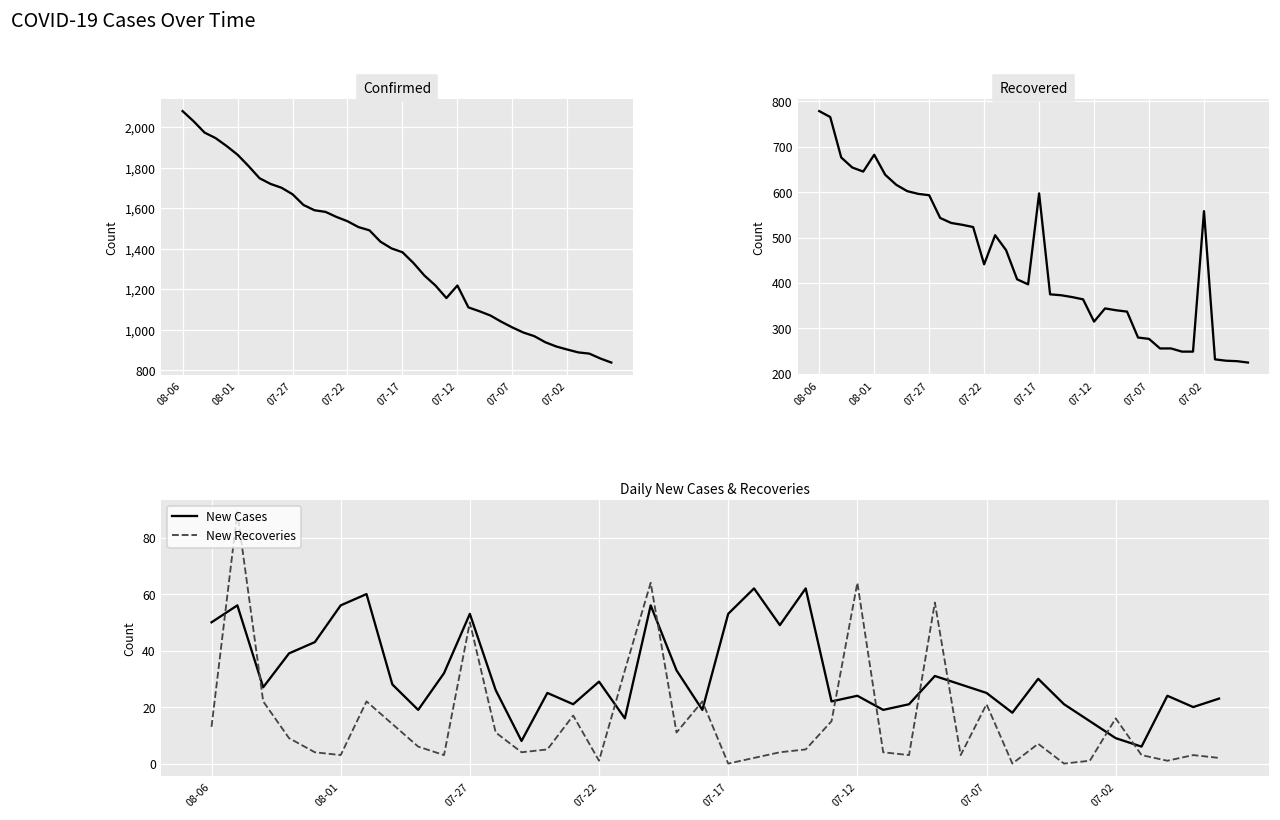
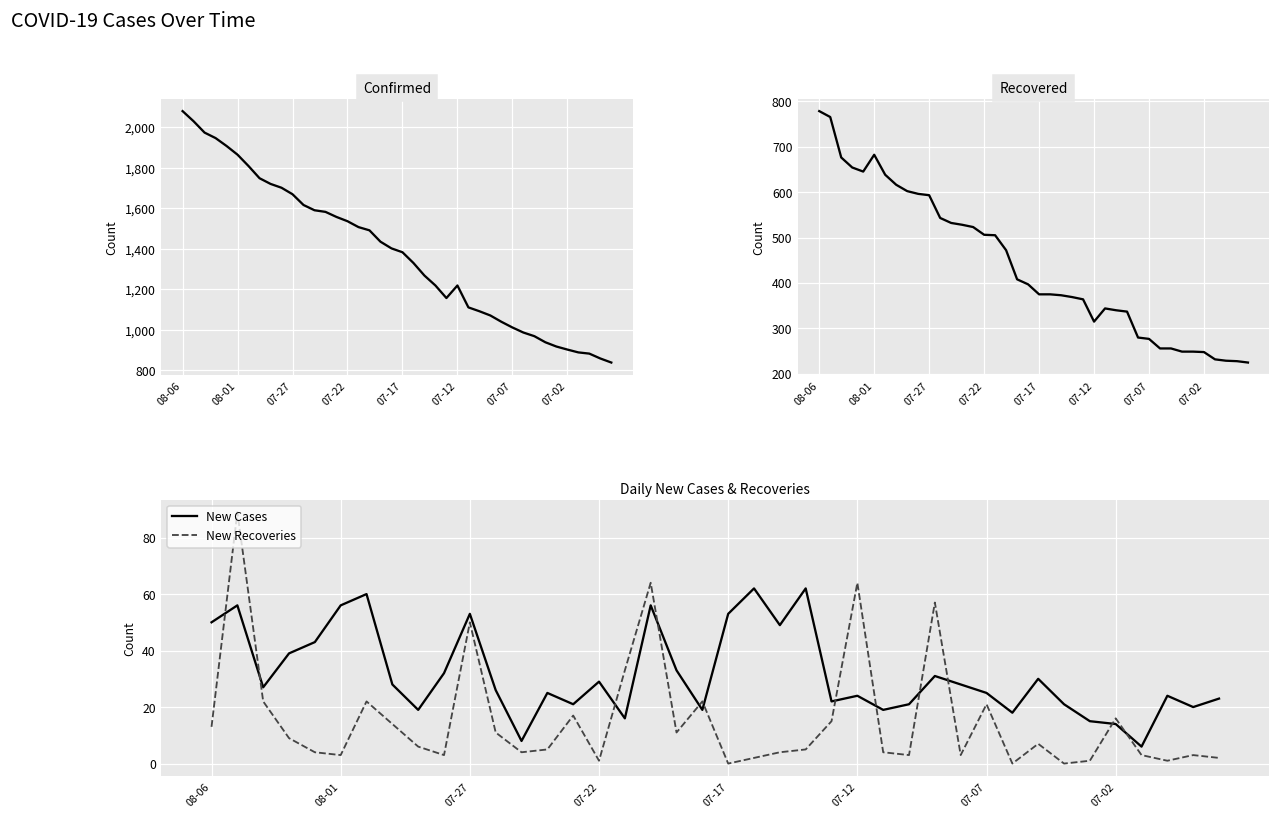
  {
    "Confirmed": {
      "08-06": "2,080",
      "08-01": "1,860",
      "07-27": "1,670",
      "07-22": "1,540",
      "07-17": "1,380",
      "07-12": "1,220",
      "07-07": "1,010",
      "07-02": "900"
    },
    "Recovered": {
      "08-06": "780",
      "08-01": "680",
      "07-27": "590",
-     "07-22": "440",
-     "07-17": "600",
+     "07-22": "510",
+     "07-17": "380",
      "07-12": "320",
      "07-07": "280",
-     "07-02": "560"
+     "07-02": "250"
    },
    "Daily New Cases & Recoveries": {
      "New Cases": {
        "08-06": "50",
        "08-01": "56",
        "07-27": "53",
        "07-22": "29",
        "07-17": "53",
        "07-12": "24",
        "07-07": "25",
-       "07-02": "9"
+       "07-02": "14"
      },
      "New Recoveries": {
        "08-06": "13",
        "08-01": "3",
        "07-27": "50",
        "07-22": "1",
        "07-17": "0",
        "07-12": "64",
        "07-07": "21",
        "07-02": "16"
      }
    }
  }
